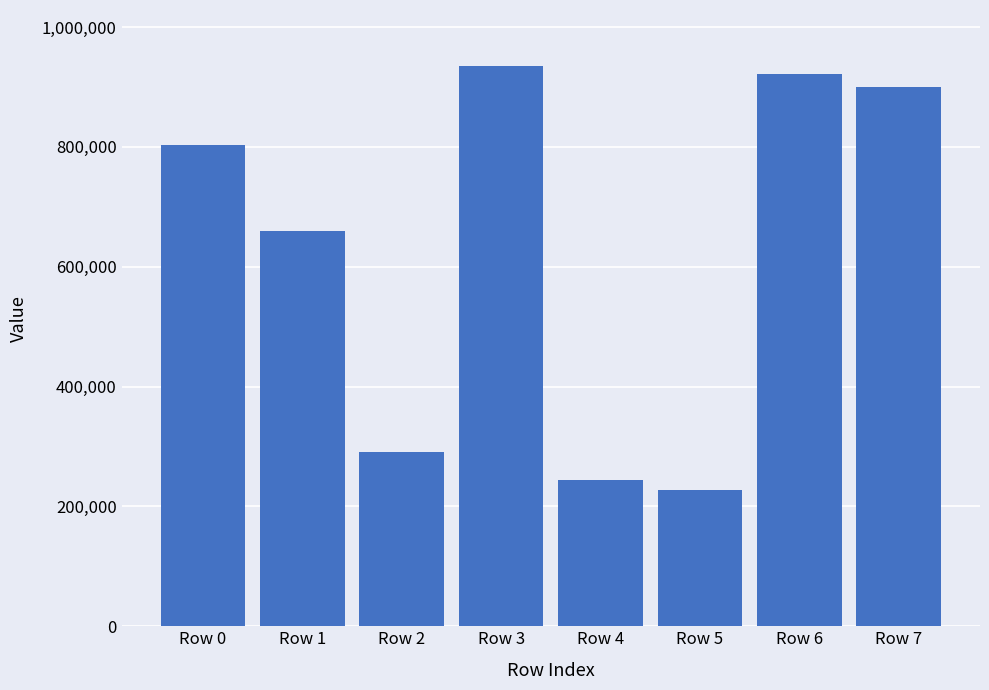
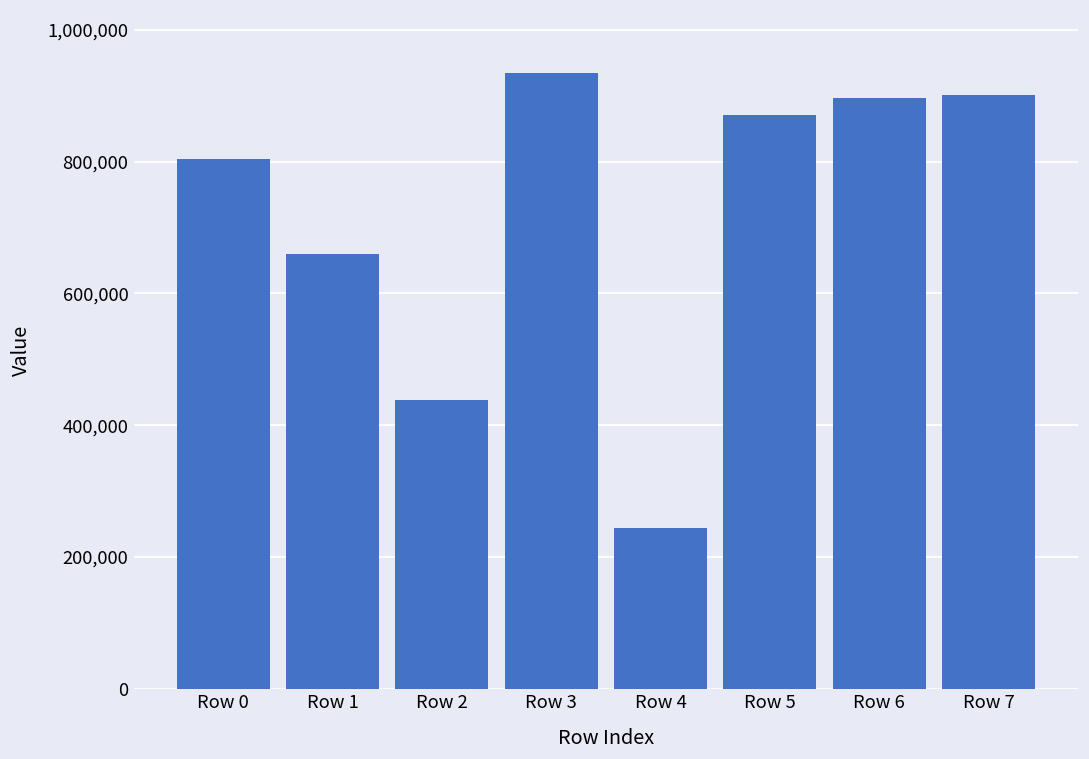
  {
    "Row 0": "800,000",
    "Row 1": "660,000",
-   "Row 2": "290,000",
+   "Row 2": "440,000",
    "Row 3": "940,000",
    "Row 4": "240,000",
-   "Row 5": "230,000",
-   "Row 6": "920,000",
+   "Row 5": "870,000",
+   "Row 6": "900,000",
    "Row 7": "900,000"
  }
